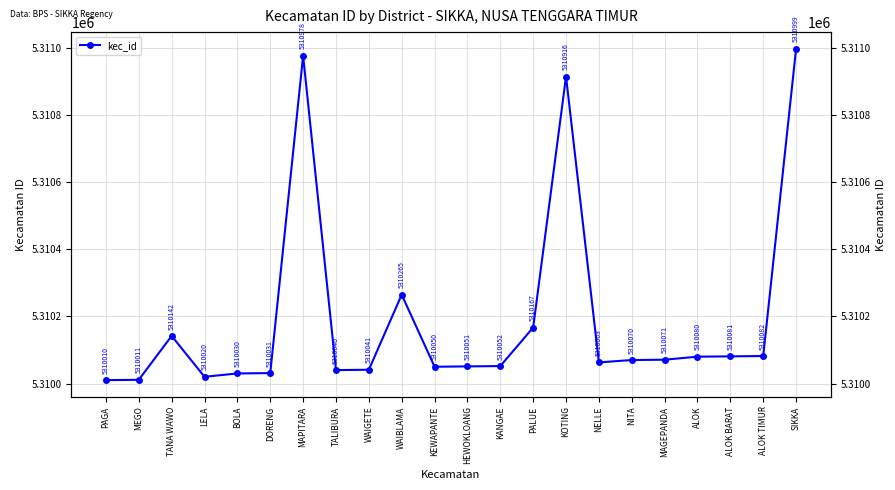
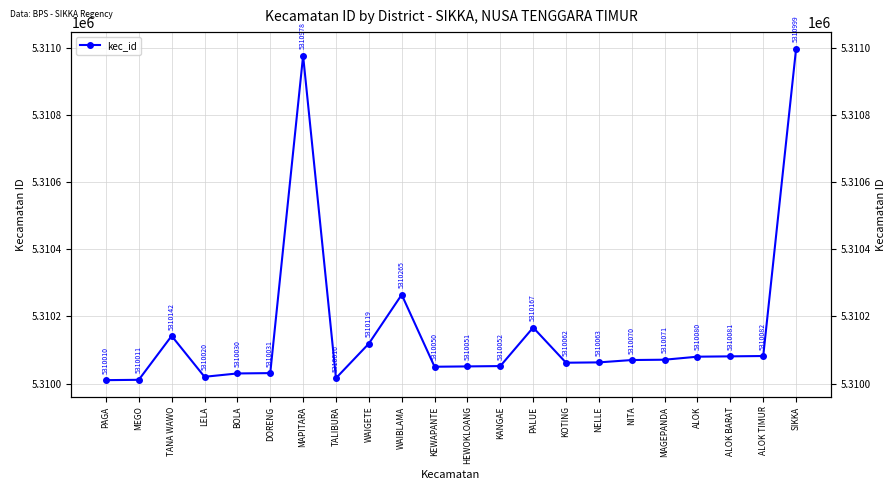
  {
    "PAGA": 5310010,
    "MEGO": 5310011,
    "TANA WAWO": 5310142,
    "LELA": 5310020,
    "BOLA": 5310030,
    "DORENG": 5310031,
    "MAPITARA": 5310978,
-   "TALIBURA": 5310040,
-   "WAIGETE": 5310041,
+   "TALIBURA": 5310016,
+   "WAIGETE": 5310119,
    "WAIBLAMA": 5310265,
    "KEWAPANTE": 5310050,
    "HEWOKLOANG": 5310051,
    "KANGAE": 5310052,
    "PALUE": 5310167,
-   "KOTING": 5310916,
+   "KOTING": 5310062,
    "NELLE": 5310063,
    "NITA": 5310070,
    "MAGEPANDA": 5310071,
    "ALOK": 5310080,
    "ALOK BARAT": 5310081,
    "ALOK TIMUR": 5310082,
    "SIKKA": 5310999
  }
